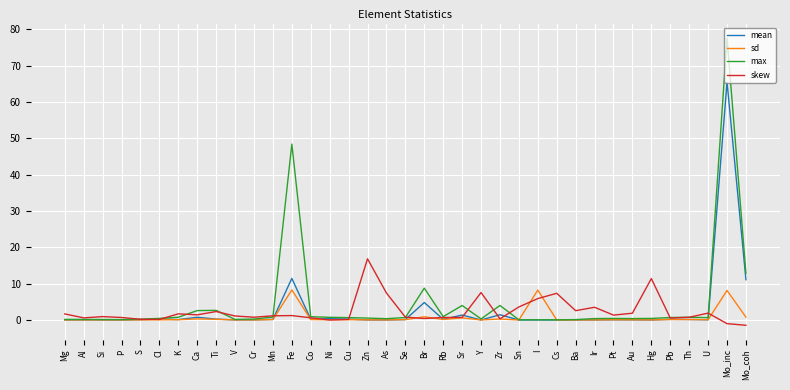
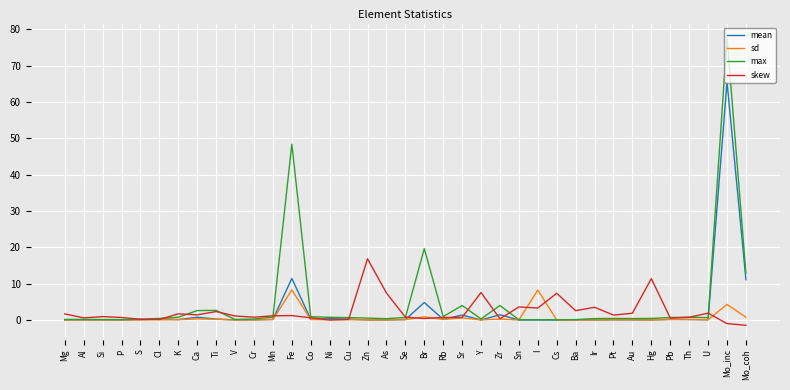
  {
    "mean": {
      "Fe": 11,
      "Br": 5,
      "Zr": 1,
      "Mo_coh": 11
    },
    "sd": {
      "Fe": 8,
      "I": 8,
-     "Mo_inc": 8,
+     "Mo_inc": 4,
      "Mo_coh": 1
    },
    "max": {
      "Ca": 3,
      "Fe": 48,
-     "Br": 9,
+     "Br": 20,
      "Sr": 4,
      "Zr": 4,
      "Mo_coh": 13
    },
    "skew": {
      "Mg": 2,
      "Si": 1,
      "K": 2,
      "V": 1,
      "Fe": 1,
      "Zn": 17,
      "As": 7,
      "Y": 8,
      "Sn": 4,
-     "I": 6,
+     "I": 3,
      "Cs": 7,
      "Ba": 3,
      "Ir": 3,
      "Pt": 1,
      "Au": 2,
      "Hg": 11,
      "U": 2,
      "Mo_inc": -1,
      "Mo_coh": -1
    }
  }
